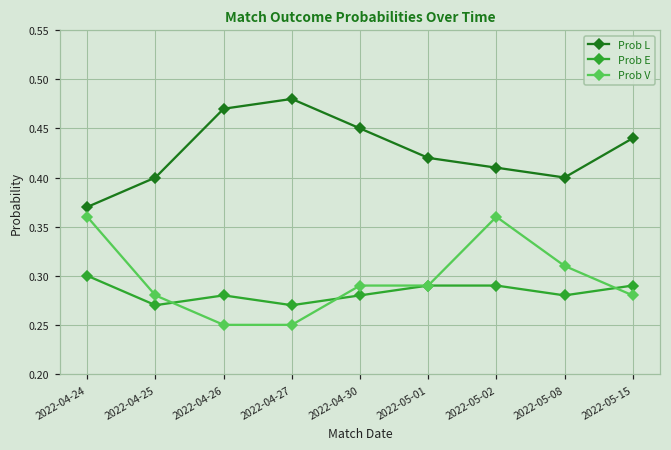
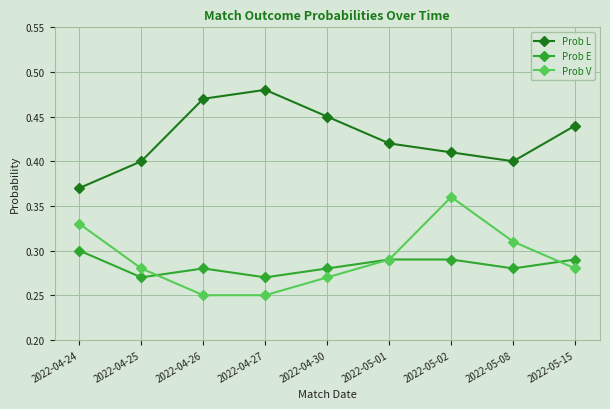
  {
    "Prob V": {
-     "2022-04-24": 0.36,
+     "2022-04-24": 0.33,
      "2022-04-25": 0.28,
      "2022-04-26": 0.25,
      "2022-04-27": 0.25,
-     "2022-04-30": 0.29,
+     "2022-04-30": 0.27,
      "2022-05-02": 0.36,
      "2022-05-08": 0.31,
      "2022-05-15": 0.28
    }
  }
